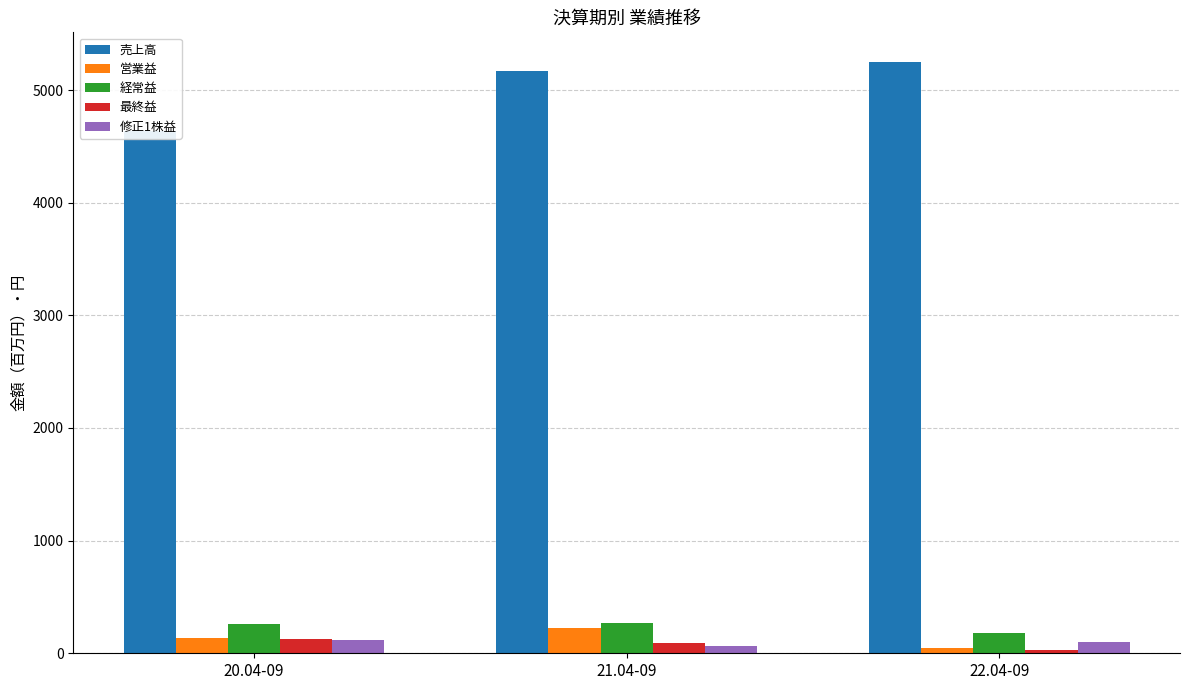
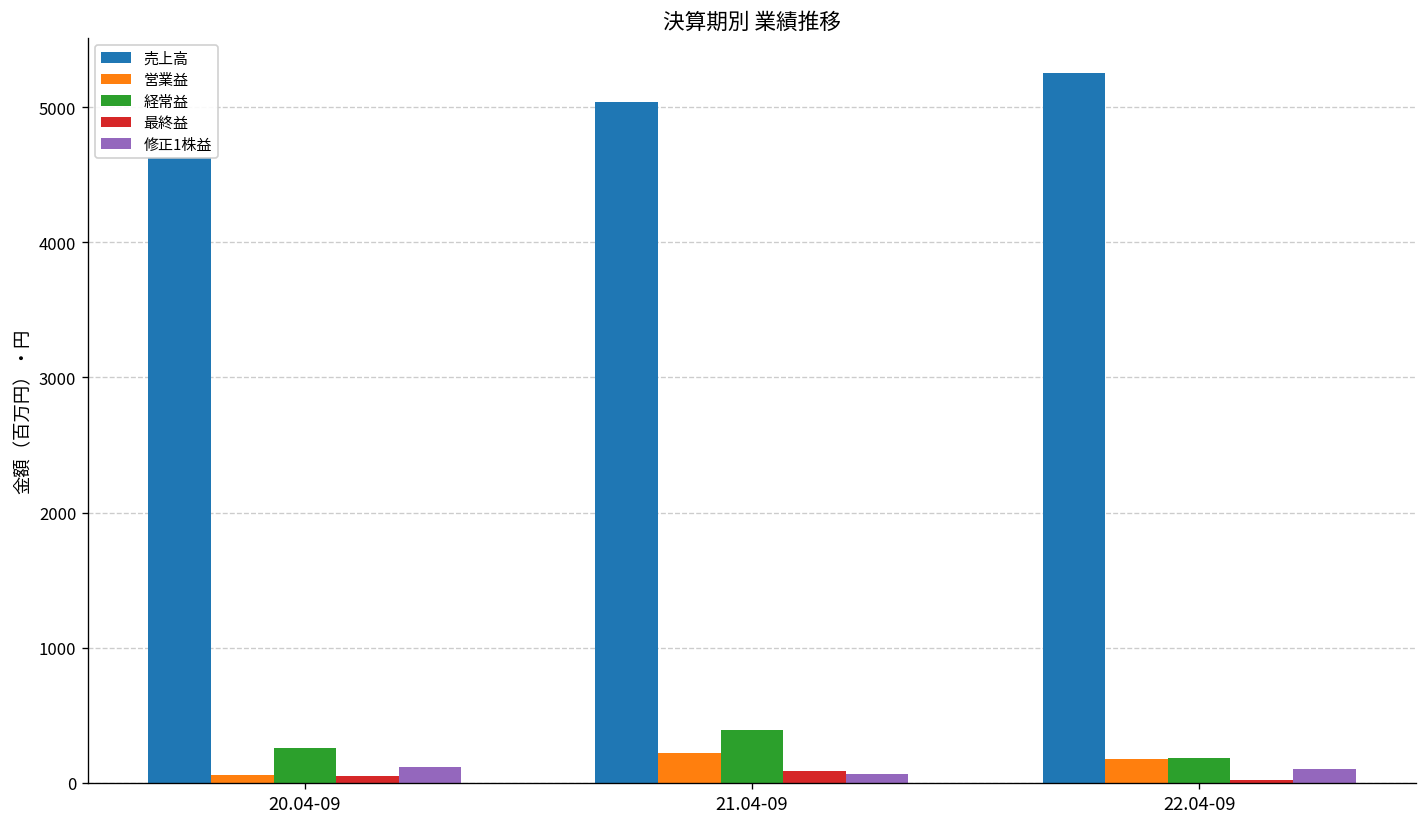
  {
    "売上高": {
-     "21.04-09": 5170,
+     "21.04-09": 5040,
      "22.04-09": 5250
    },
    "営業益": {
-     "20.04-09": 140,
+     "20.04-09": 60,
      "21.04-09": 220,
-     "22.04-09": 50
+     "22.04-09": 180
    },
    "経常益": {
      "20.04-09": 260,
-     "21.04-09": 270,
+     "21.04-09": 390,
      "22.04-09": 180
    },
    "最終益": {
-     "20.04-09": 130,
+     "20.04-09": 50,
      "21.04-09": 90,
      "22.04-09": 30
    },
    "修正1株益": {
      "20.04-09": 120,
      "21.04-09": 70,
      "22.04-09": 100
    }
  }
